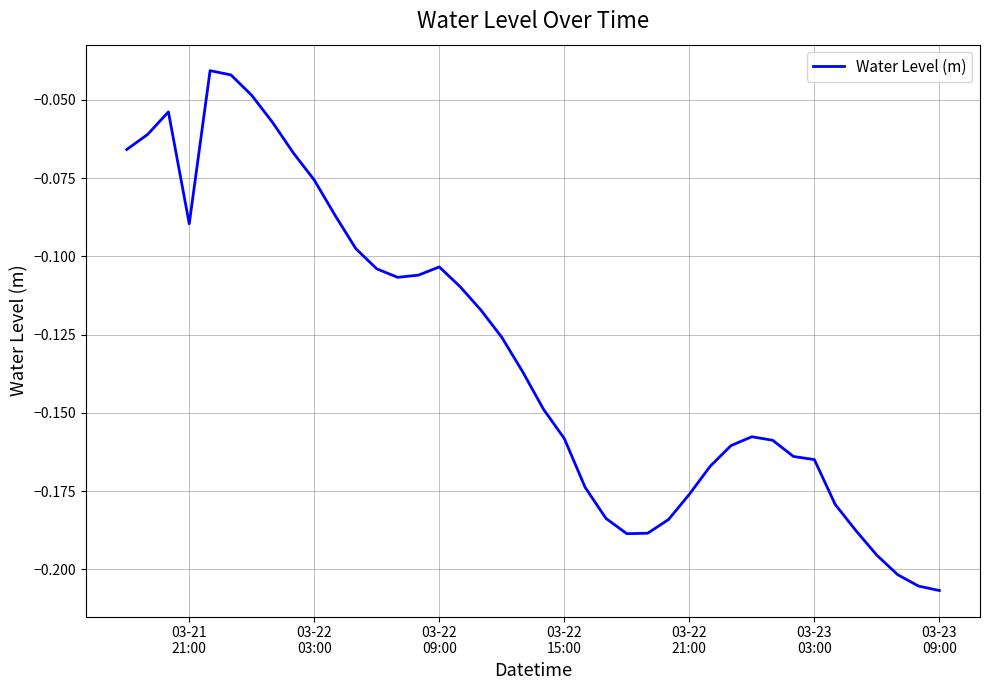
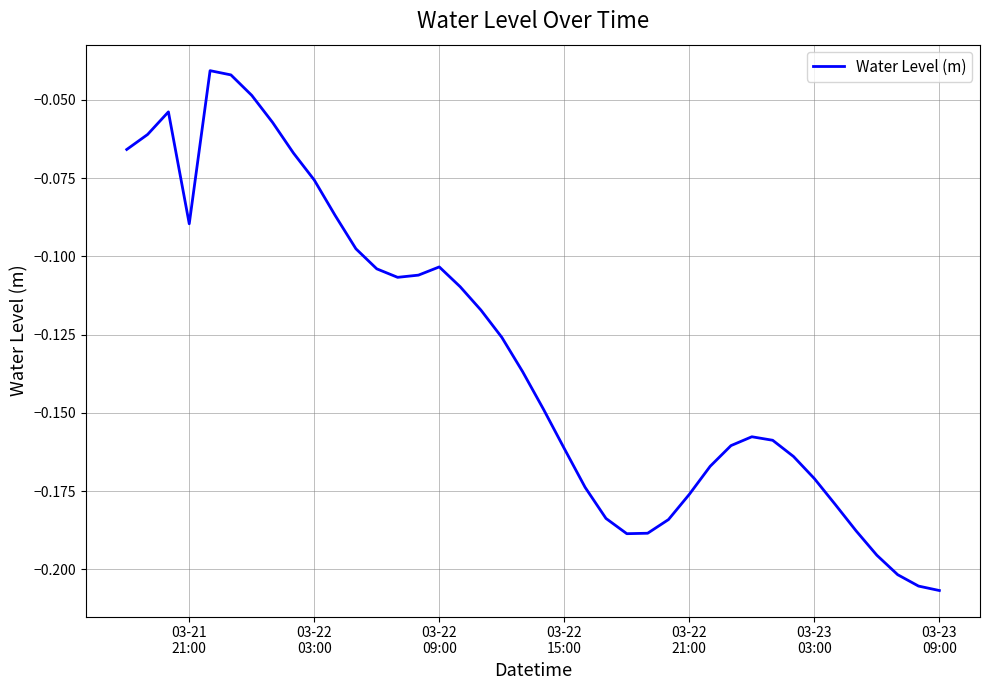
  {
    "03-21 21:00": -0.090,
    "03-22 03:00": -0.076,
    "03-22 09:00": -0.103,
-   "03-22 15:00": -0.158,
+   "03-22 15:00": -0.161,
    "03-22 21:00": -0.176,
-   "03-23 03:00": -0.165,
+   "03-23 03:00": -0.171,
    "03-23 09:00": -0.207
  }
